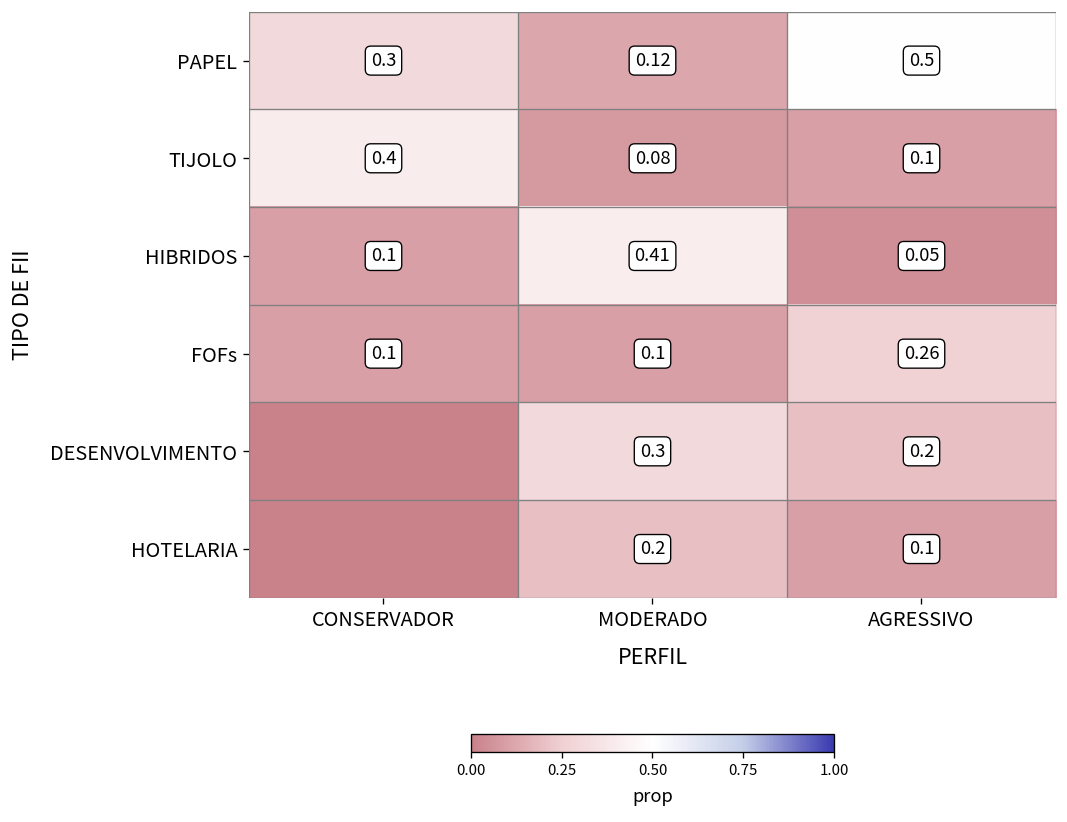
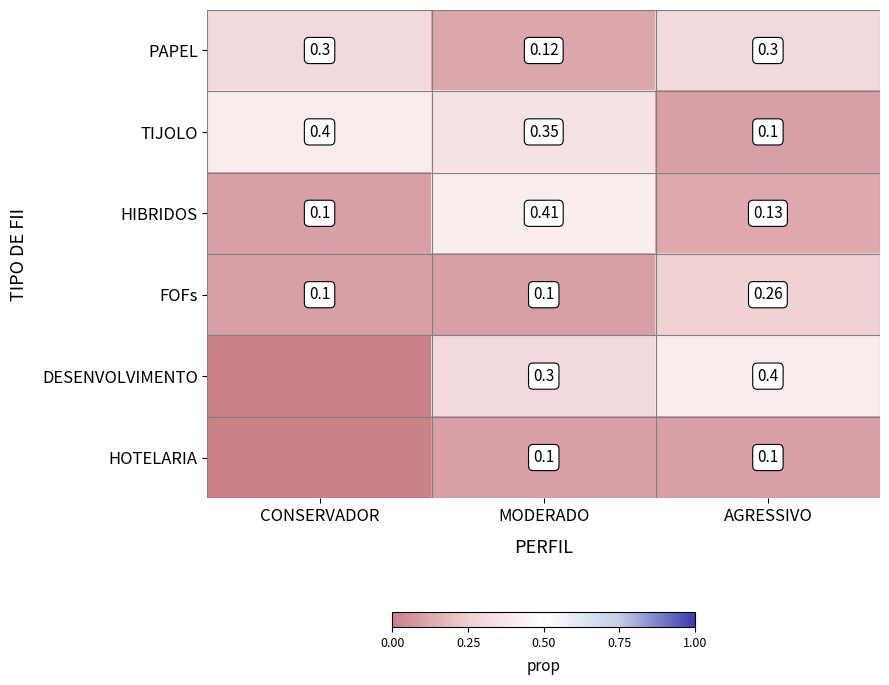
  {
    "PAPEL": {
-     "AGRESSIVO": 0.5
+     "AGRESSIVO": 0.3
    },
    "TIJOLO": {
-     "MODERADO": 0.08
+     "MODERADO": 0.35
    },
    "HIBRIDOS": {
-     "AGRESSIVO": 0.05
+     "AGRESSIVO": 0.13
    },
    "DESENVOLVIMENTO": {
-     "AGRESSIVO": 0.2
+     "AGRESSIVO": 0.4
    },
    "HOTELARIA": {
-     "MODERADO": 0.2
+     "MODERADO": 0.1
    }
  }
